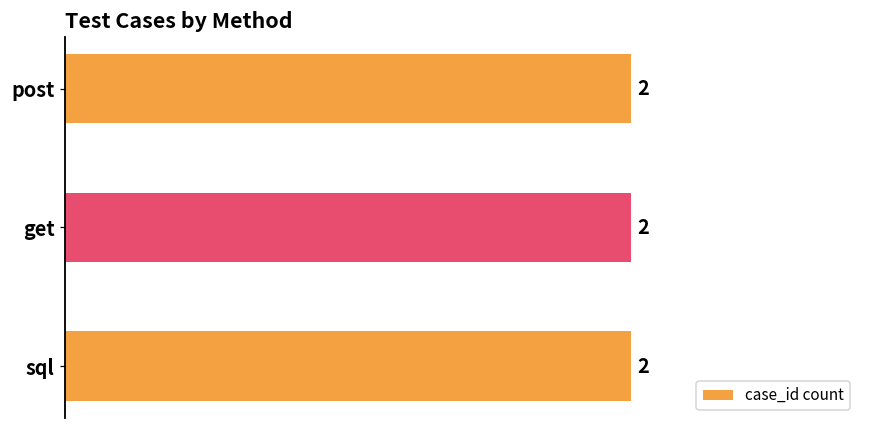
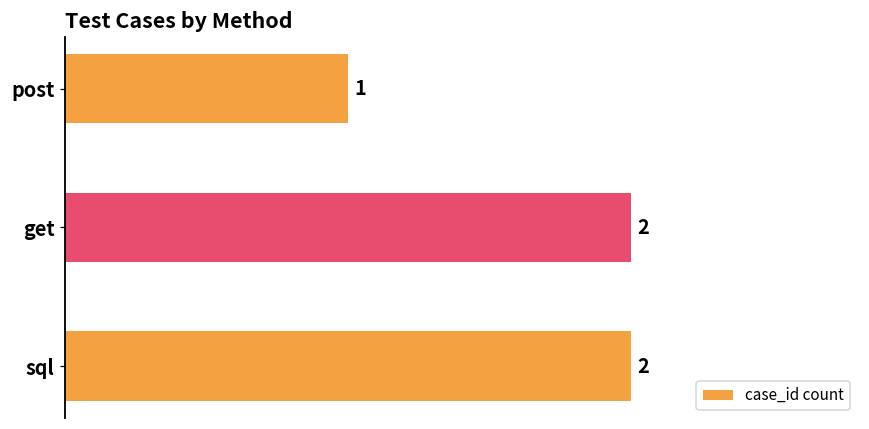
  {
-   "post": 2,
+   "post": 1,
    "get": 2,
    "sql": 2
  }
